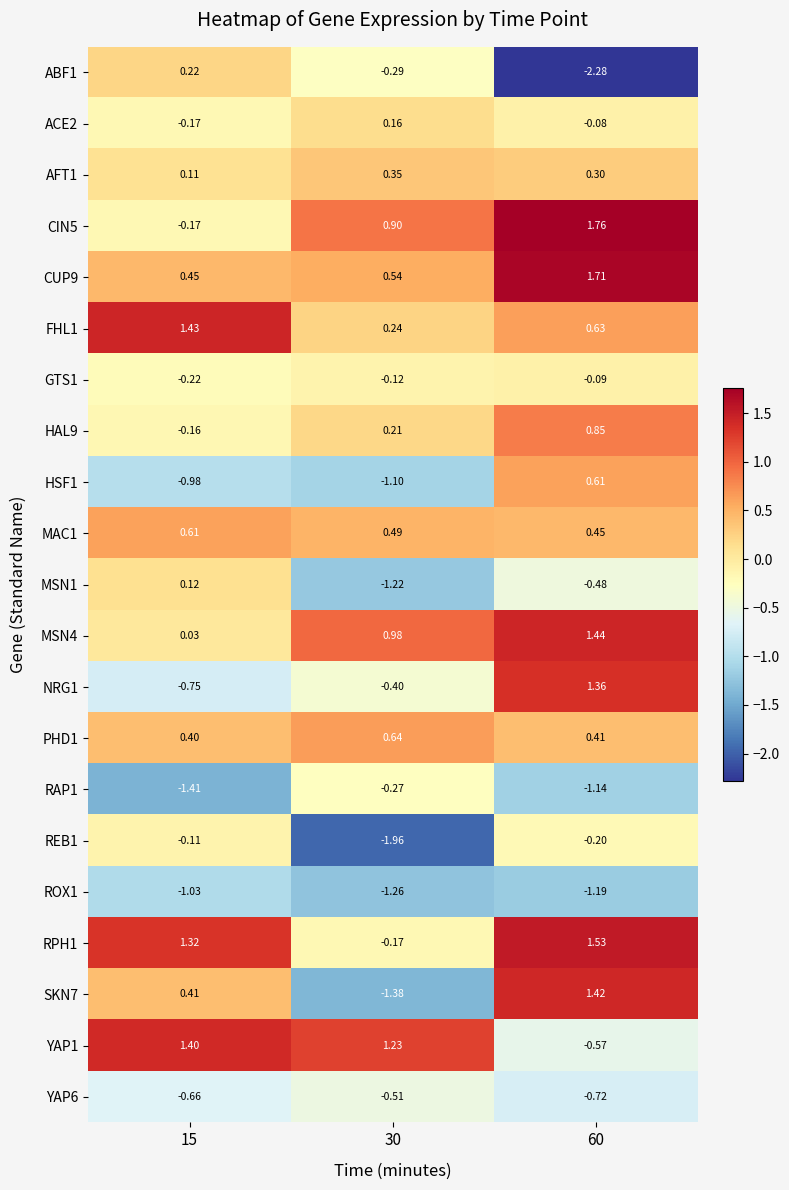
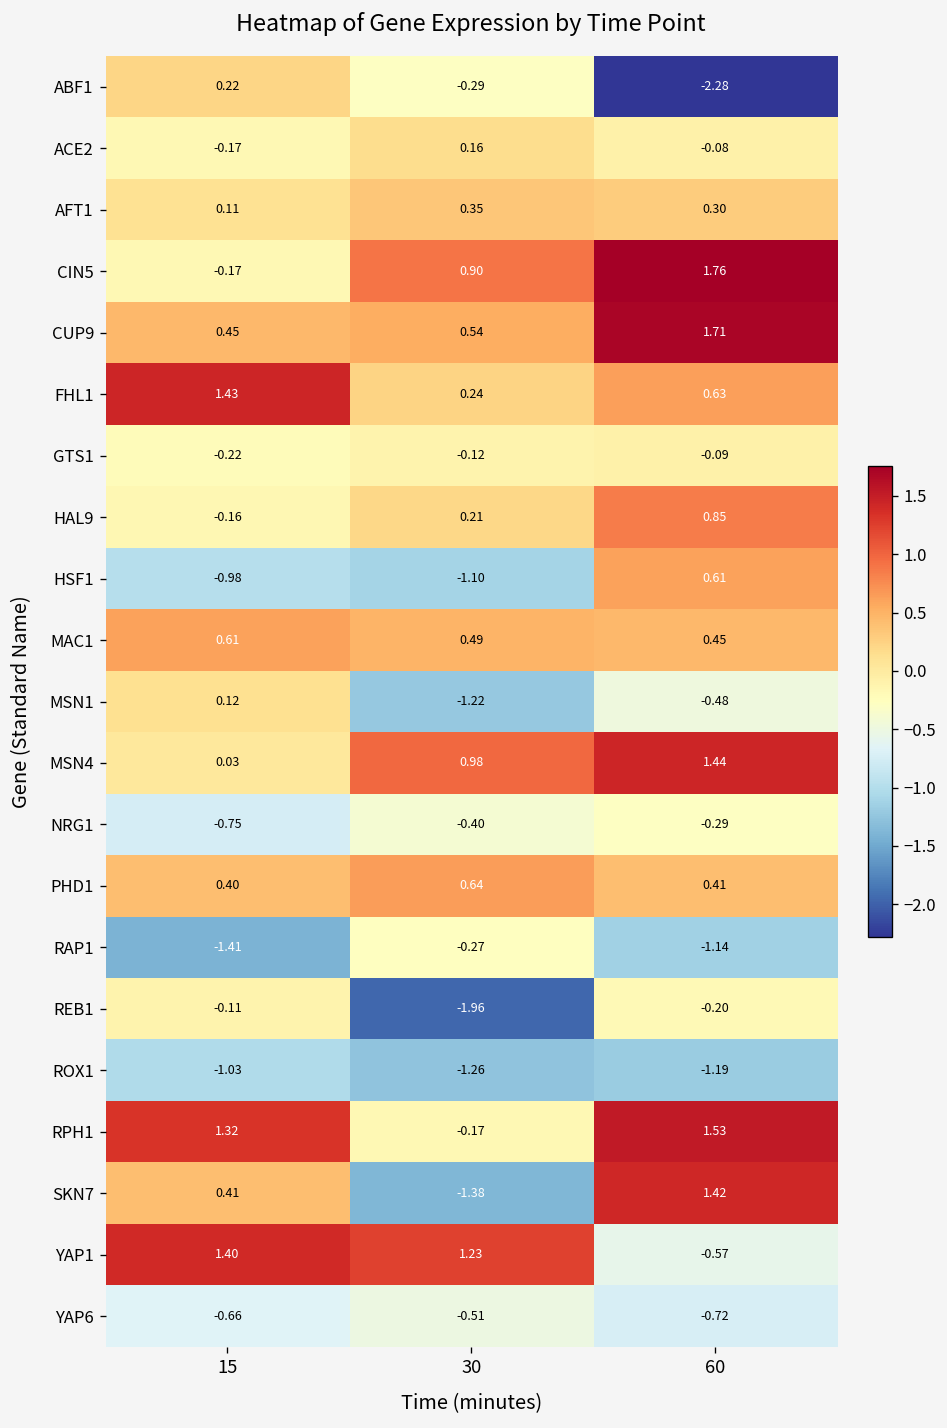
  {
    "ABF1": {
      "15": 0.22,
      "30": -0.29,
      "60": -2.28
    },
    "ACE2": {
      "15": -0.17,
      "30": 0.16,
      "60": -0.08
    },
    "AFT1": {
      "15": 0.11,
      "30": 0.35,
      "60": 0.30
    },
    "CIN5": {
      "15": -0.17,
      "30": 0.90,
      "60": 1.76
    },
    "CUP9": {
      "15": 0.45,
      "30": 0.54,
      "60": 1.71
    },
    "FHL1": {
      "15": 1.43,
      "30": 0.24,
      "60": 0.63
    },
    "GTS1": {
      "15": -0.22,
      "30": -0.12,
      "60": -0.09
    },
    "HAL9": {
      "15": -0.16,
      "30": 0.21,
      "60": 0.85
    },
    "HSF1": {
      "15": -0.98,
      "30": -1.10,
      "60": 0.61
    },
    "MAC1": {
      "15": 0.61,
      "30": 0.49,
      "60": 0.45
    },
    "MSN1": {
      "15": 0.12,
      "30": -1.22,
      "60": -0.48
    },
    "MSN4": {
      "15": 0.03,
      "30": 0.98,
      "60": 1.44
    },
    "NRG1": {
      "15": -0.75,
      "30": -0.40,
-     "60": 1.36
+     "60": -0.29
    },
    "PHD1": {
      "15": 0.40,
      "30": 0.64,
      "60": 0.41
    },
    "RAP1": {
      "15": -1.41,
      "30": -0.27,
      "60": -1.14
    },
    "REB1": {
      "15": -0.11,
      "30": -1.96,
      "60": -0.20
    },
    "ROX1": {
      "15": -1.03,
      "30": -1.26,
      "60": -1.19
    },
    "RPH1": {
      "15": 1.32,
      "30": -0.17,
      "60": 1.53
    },
    "SKN7": {
      "15": 0.41,
      "30": -1.38,
      "60": 1.42
    },
    "YAP1": {
      "15": 1.40,
      "30": 1.23,
      "60": -0.57
    },
    "YAP6": {
      "15": -0.66,
      "30": -0.51,
      "60": -0.72
    }
  }
